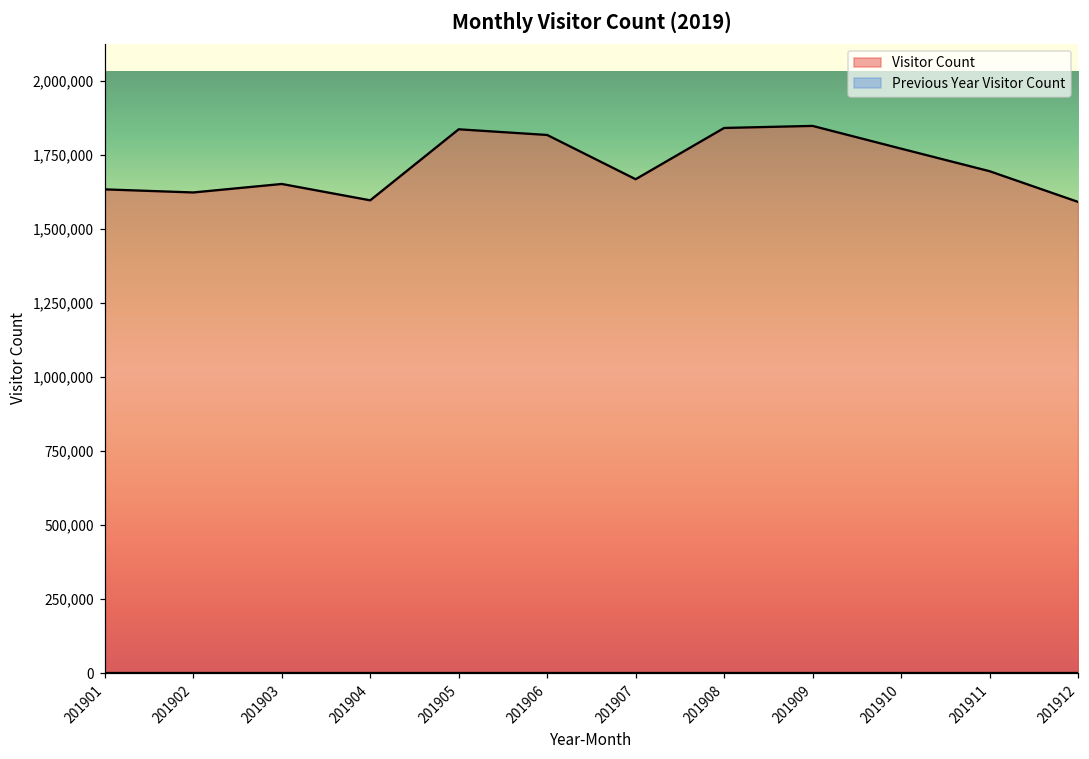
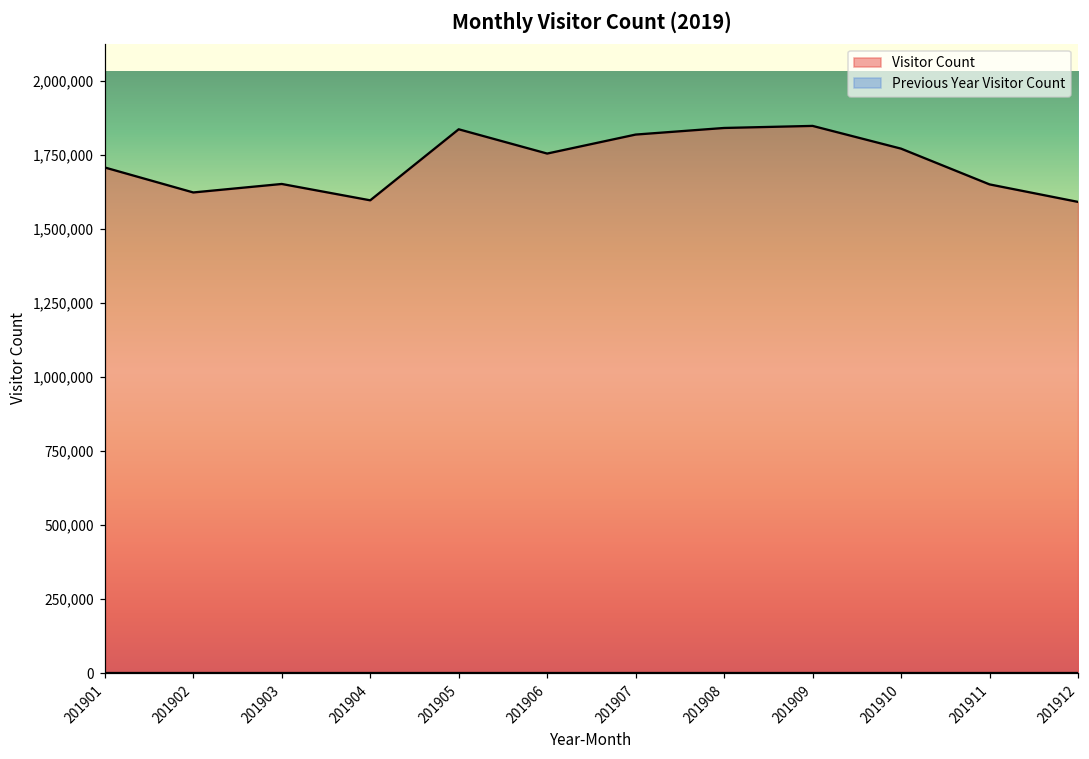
  {
    "Visitor Count": {
-     "201901": "1,630,000",
+     "201901": "1,710,000",
      "201902": "1,620,000",
      "201903": "1,650,000",
      "201904": "1,600,000",
      "201905": "1,840,000",
-     "201906": "1,820,000",
-     "201907": "1,670,000",
+     "201906": "1,750,000",
+     "201907": "1,820,000",
      "201908": "1,840,000",
      "201909": "1,850,000",
      "201910": "1,770,000",
-     "201911": "1,700,000",
+     "201911": "1,650,000",
      "201912": "1,590,000"
    },
    "Previous Year Visitor Count": {
      "201901": "0",
      "201902": "0",
      "201903": "0",
      "201904": "0",
      "201905": "0",
      "201906": "0",
      "201907": "0",
      "201908": "0",
      "201909": "0",
      "201910": "0",
      "201911": "0",
      "201912": "0"
    }
  }
